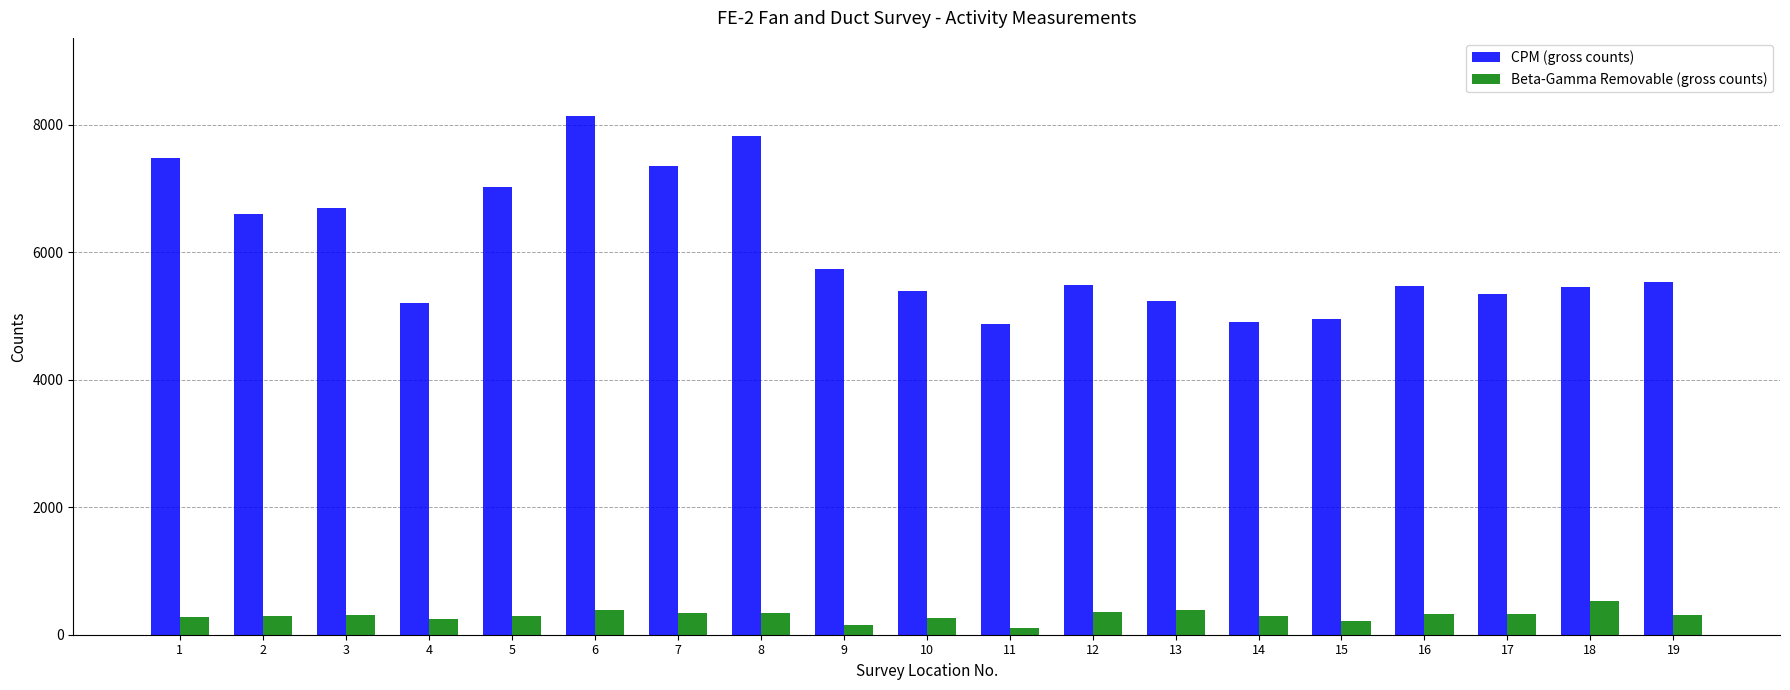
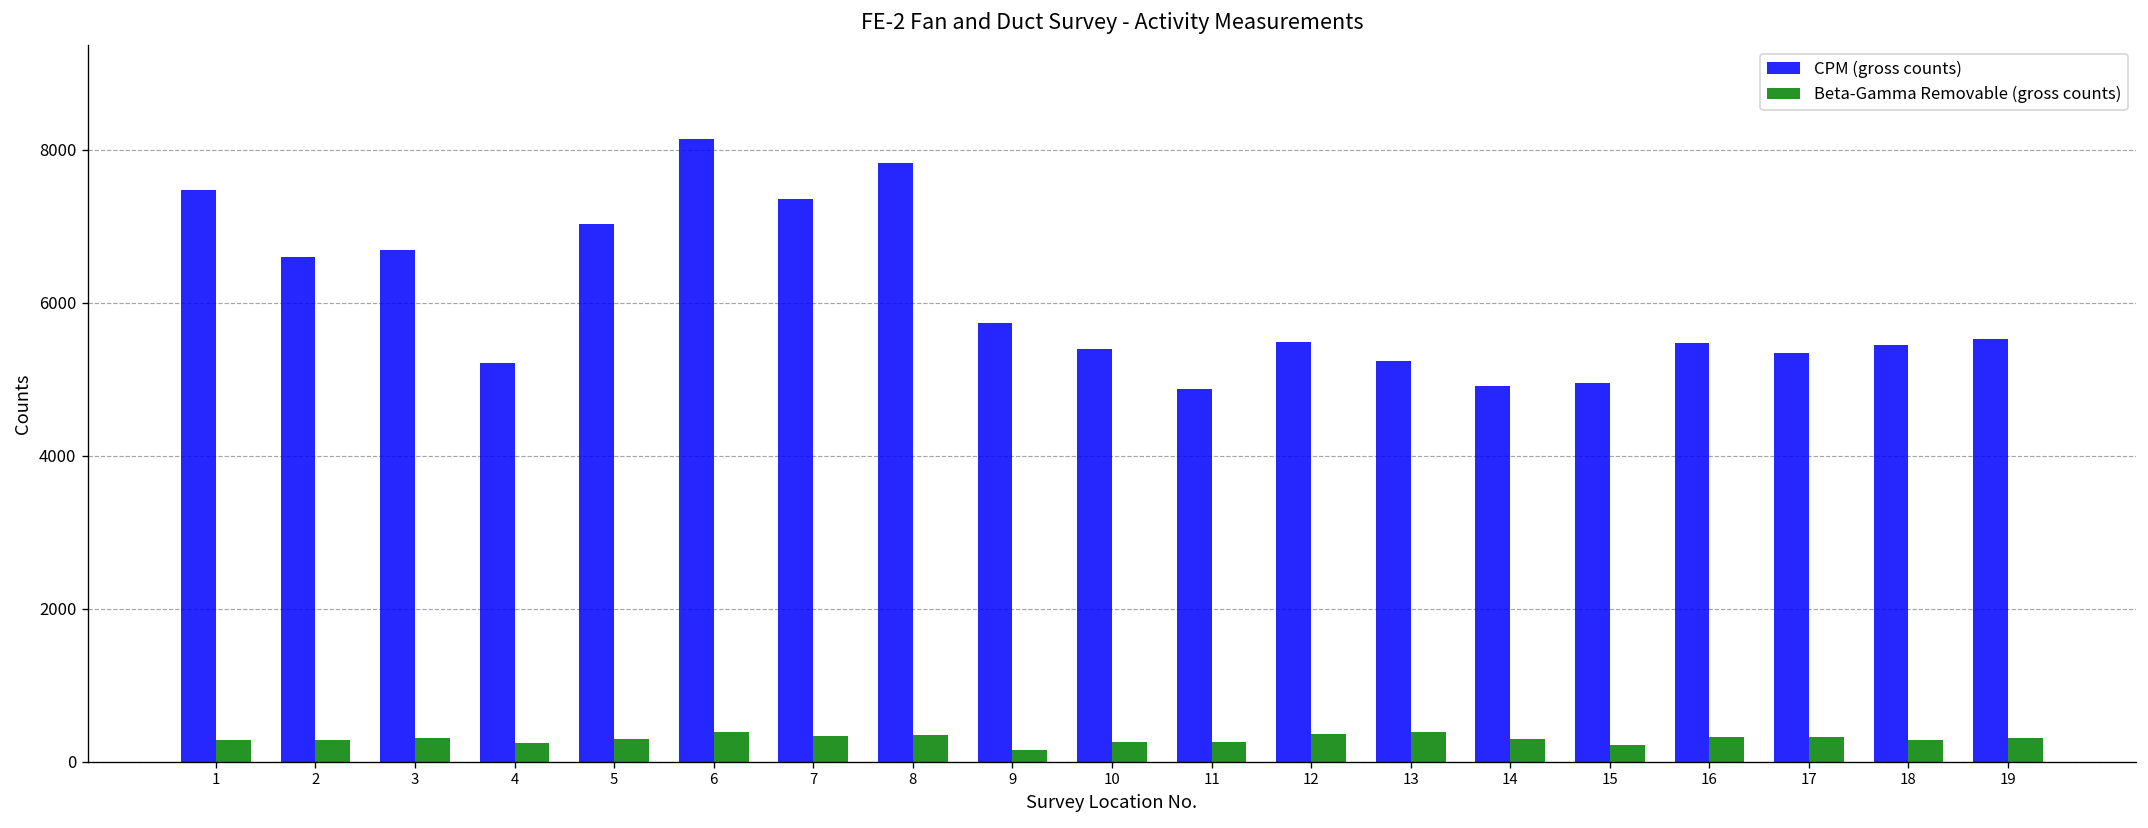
  {
    "CPM (gross counts)": {
      "1": 7500,
      "2": 6600,
      "3": 6700,
      "4": 5200,
      "5": 7000,
      "6": 8100,
      "7": 7400,
      "8": 7800,
      "9": 5700,
      "10": 5400,
      "11": 4900,
      "12": 5500,
      "13": 5200,
      "14": 4900,
      "15": 5000,
      "16": 5500,
      "17": 5300,
      "18": 5500,
      "19": 5500
    },
    "Beta-Gamma Removable (gross counts)": {
      "1": 300,
      "2": 300,
      "3": 300,
      "4": 200,
      "5": 300,
      "6": 400,
      "7": 300,
      "8": 300,
      "9": 100,
      "10": 300,
-     "11": 100,
+     "11": 300,
      "12": 400,
      "13": 400,
      "14": 300,
      "15": 200,
      "16": 300,
      "17": 300,
-     "18": 500,
+     "18": 300,
      "19": 300
    }
  }
